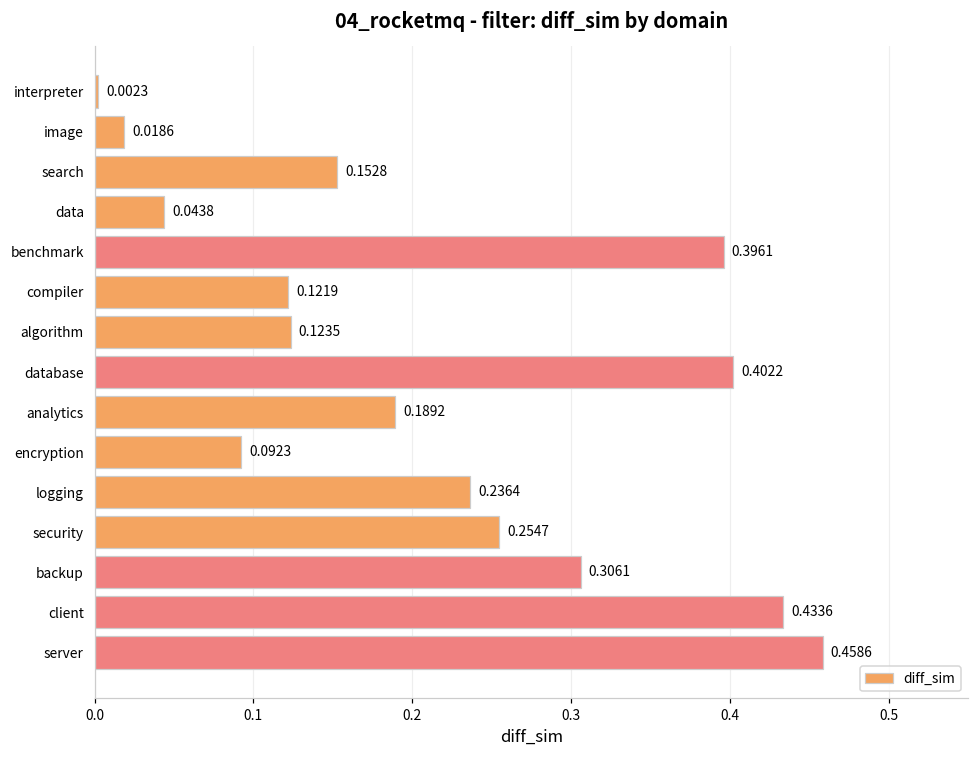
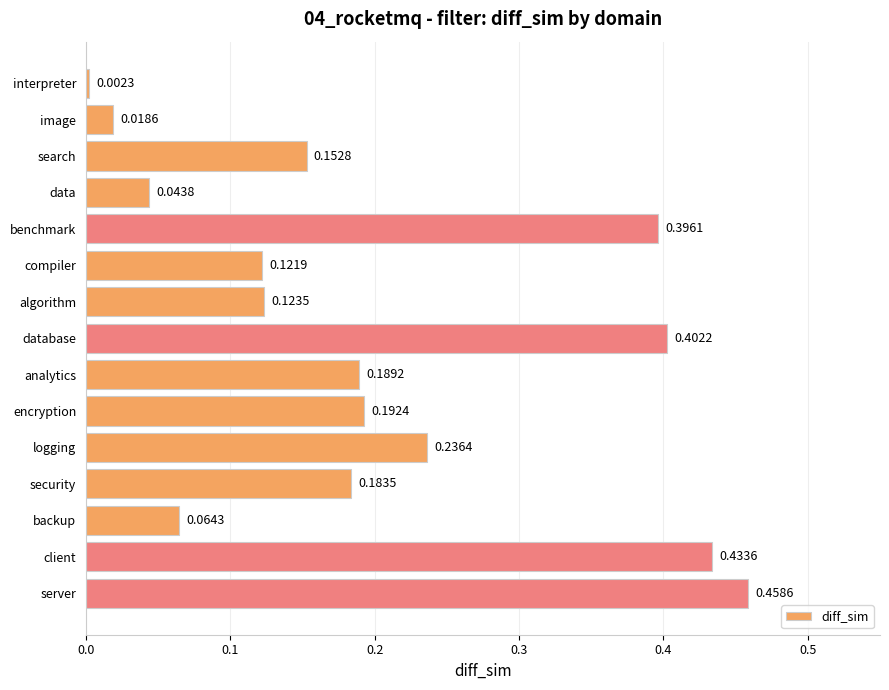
  {
    "interpreter": 0.0023,
    "image": 0.0186,
    "search": 0.1528,
    "data": 0.0438,
    "benchmark": 0.3961,
    "compiler": 0.1219,
    "algorithm": 0.1235,
    "database": 0.4022,
    "analytics": 0.1892,
-   "encryption": 0.0923,
+   "encryption": 0.1924,
    "logging": 0.2364,
-   "security": 0.2547,
-   "backup": 0.3061,
+   "security": 0.1835,
+   "backup": 0.0643,
    "client": 0.4336,
    "server": 0.4586
  }
